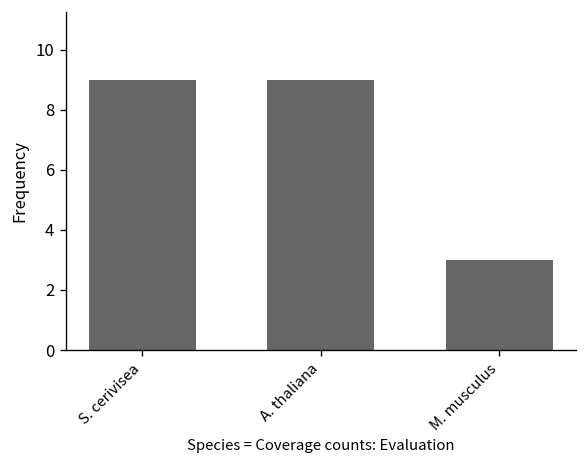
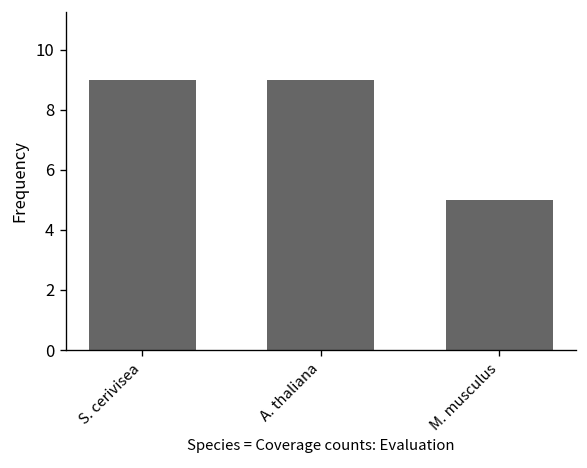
  {
    "S. cerivisea": 9,
    "A. thaliana": 9,
-   "M. musculus": 3
+   "M. musculus": 5
  }
